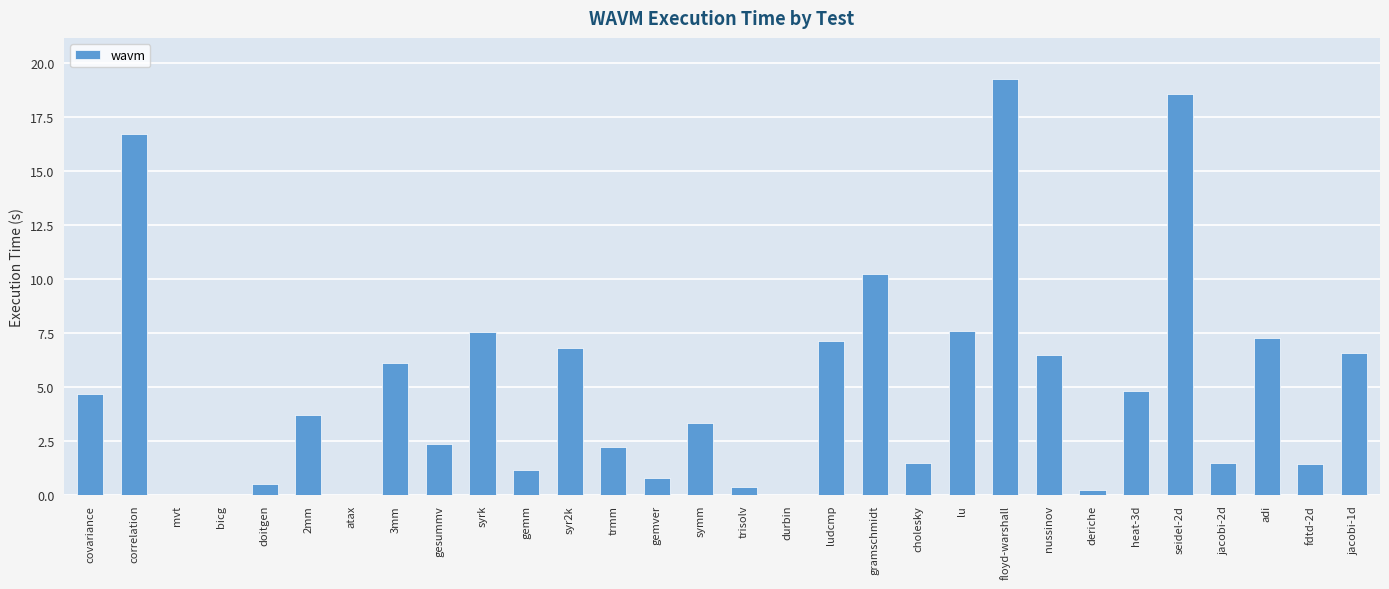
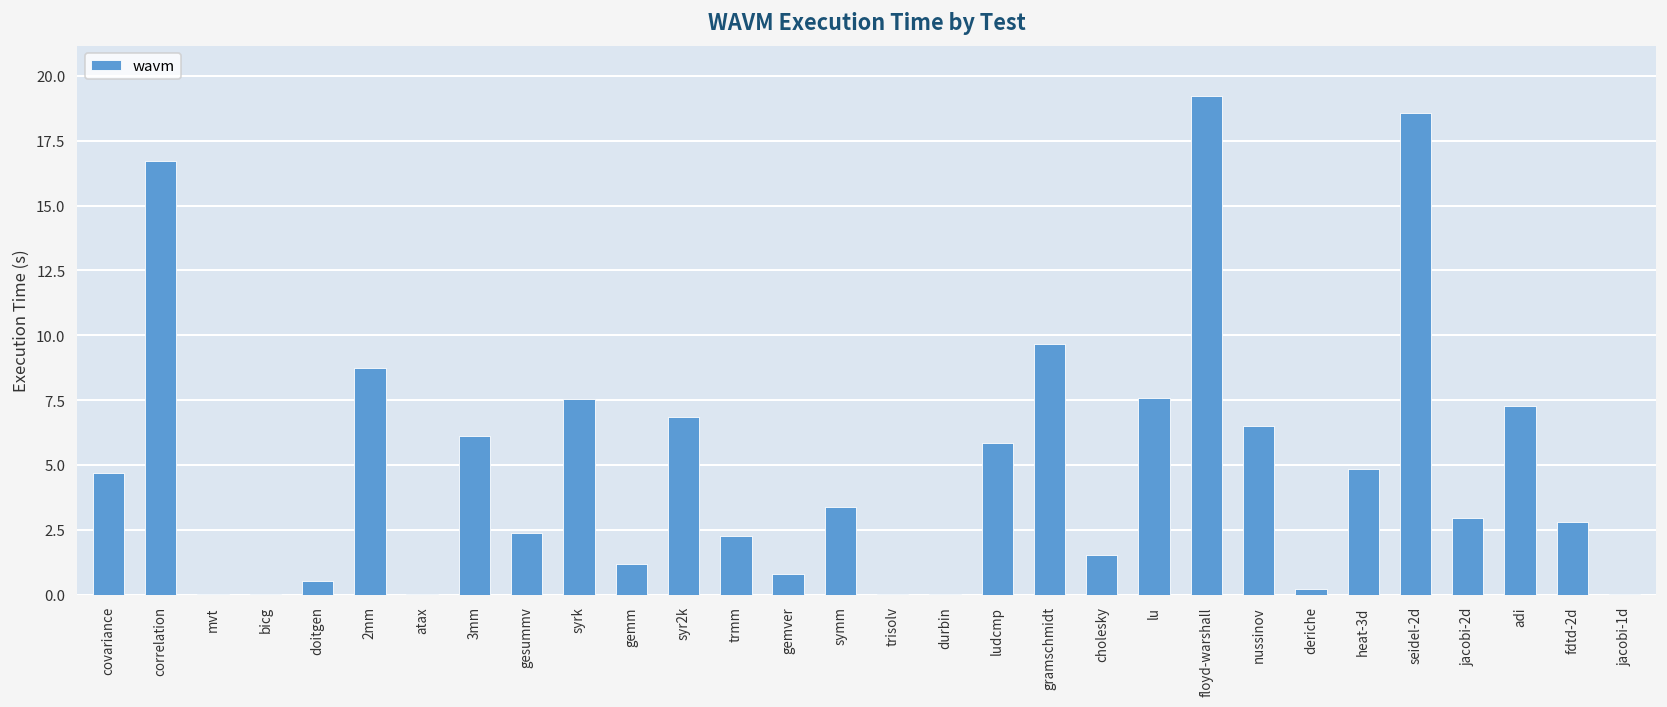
  {
    "covariance": 4.7,
    "correlation": 16.7,
    "doitgen": 0.5,
-   "2mm": 3.7,
+   "2mm": 8.7,
    "3mm": 6.1,
    "gesummv": 2.4,
    "syrk": 7.6,
    "gemm": 1.2,
    "syr2k": 6.8,
    "trmm": 2.2,
    "gemver": 0.8,
    "symm": 3.4,
-   "trisolv": 0.4,
-   "ludcmp": 7.1,
-   "gramschmidt": 10.3,
+   "trisolv": 0.0,
+   "ludcmp": 5.8,
+   "gramschmidt": 9.6,
    "cholesky": 1.5,
    "lu": 7.6,
    "floyd-warshall": 19.2,
    "nussinov": 6.5,
    "deriche": 0.2,
    "heat-3d": 4.8,
    "seidel-2d": 18.6,
-   "jacobi-2d": 1.5,
+   "jacobi-2d": 3.0,
    "adi": 7.3,
-   "fdtd-2d": 1.5,
-   "jacobi-1d": 6.6
+   "fdtd-2d": 2.8,
+   "jacobi-1d": 0.0
  }
